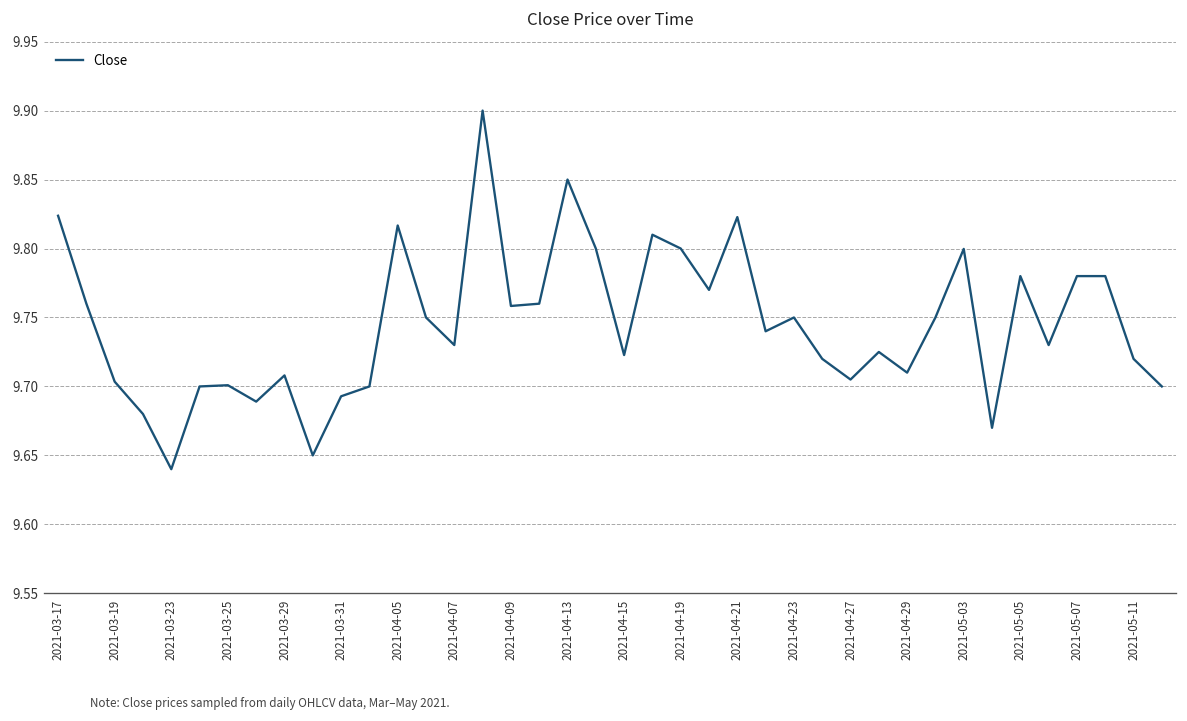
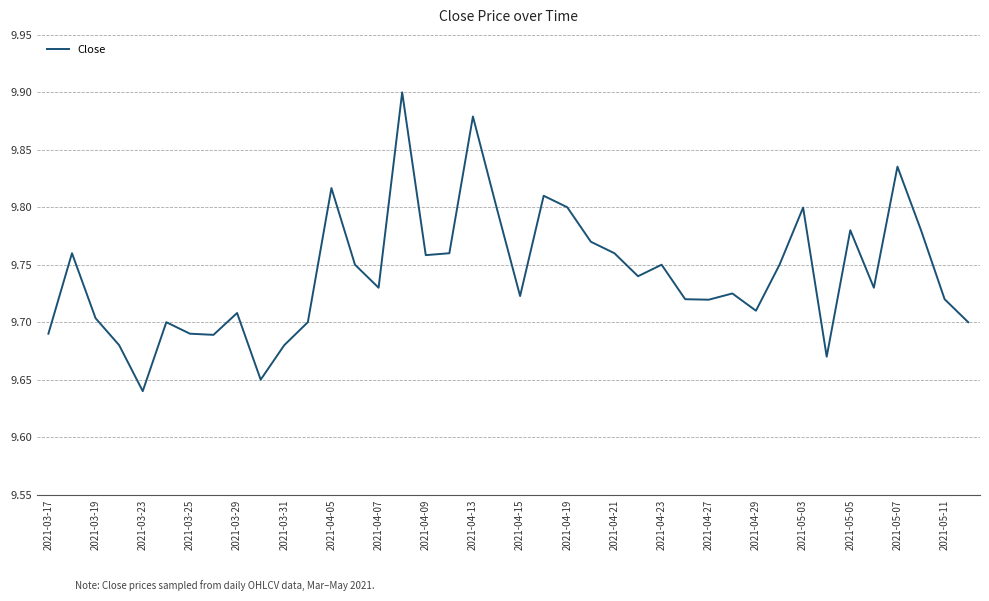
  {
-   "2021-03-17": 9.824,
+   "2021-03-17": 9.690,
    "2021-03-19": 9.703,
    "2021-03-23": 9.640,
-   "2021-03-25": 9.701,
+   "2021-03-25": 9.690,
    "2021-03-29": 9.708,
-   "2021-03-31": 9.693,
+   "2021-03-31": 9.680,
    "2021-04-05": 9.817,
    "2021-04-07": 9.730,
    "2021-04-09": 9.758,
-   "2021-04-13": 9.850,
+   "2021-04-13": 9.879,
    "2021-04-15": 9.723,
    "2021-04-19": 9.800,
-   "2021-04-21": 9.823,
+   "2021-04-21": 9.760,
    "2021-04-23": 9.750,
-   "2021-04-27": 9.705,
+   "2021-04-27": 9.720,
    "2021-04-29": 9.710,
    "2021-05-03": 9.800,
    "2021-05-05": 9.780,
-   "2021-05-07": 9.780,
+   "2021-05-07": 9.835,
    "2021-05-11": 9.720
  }
